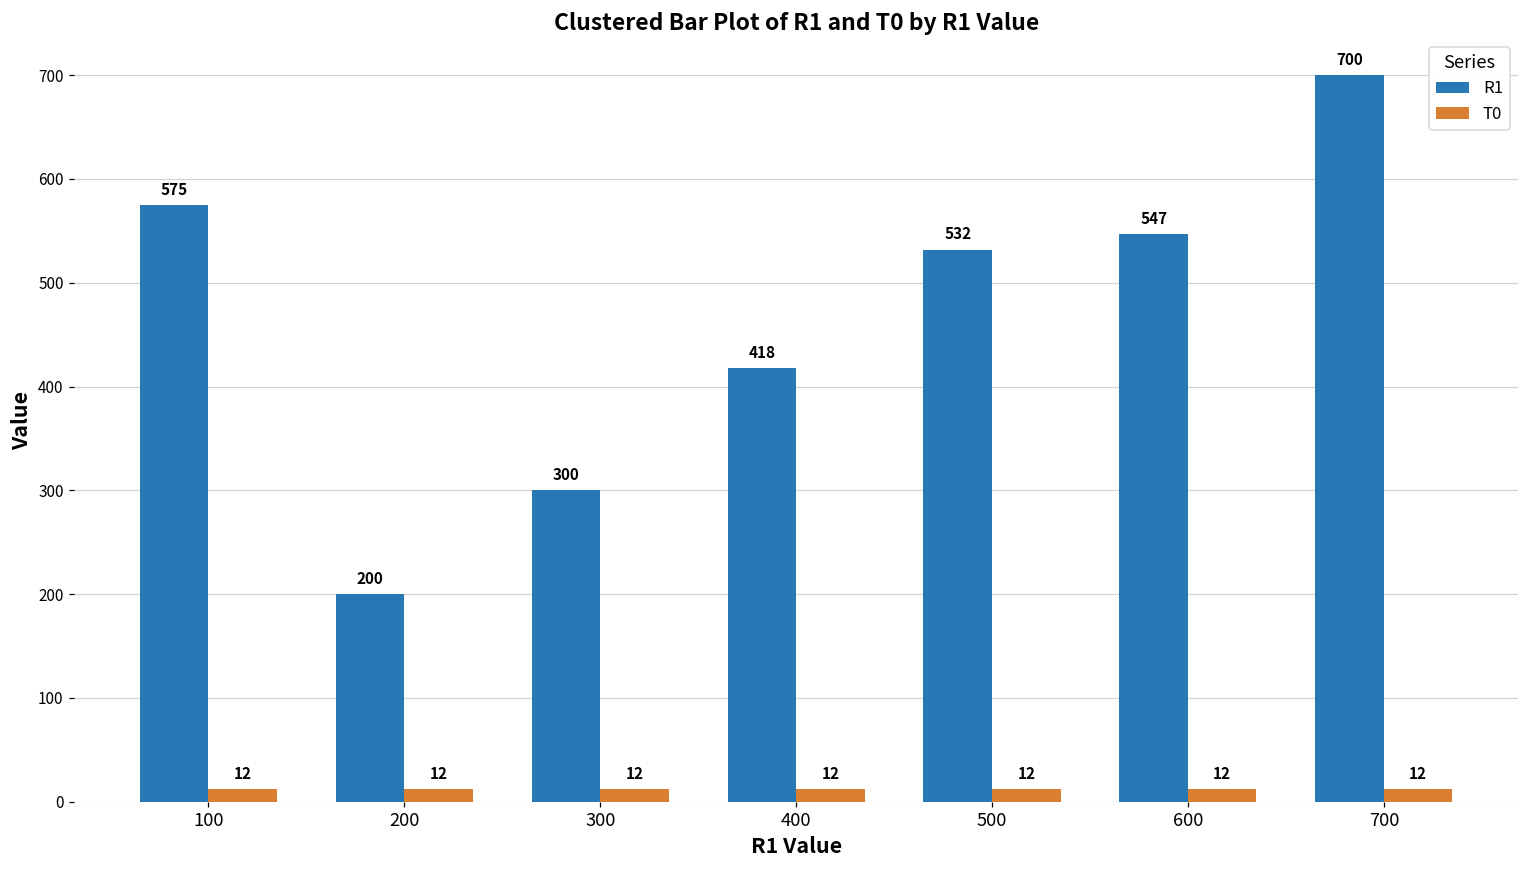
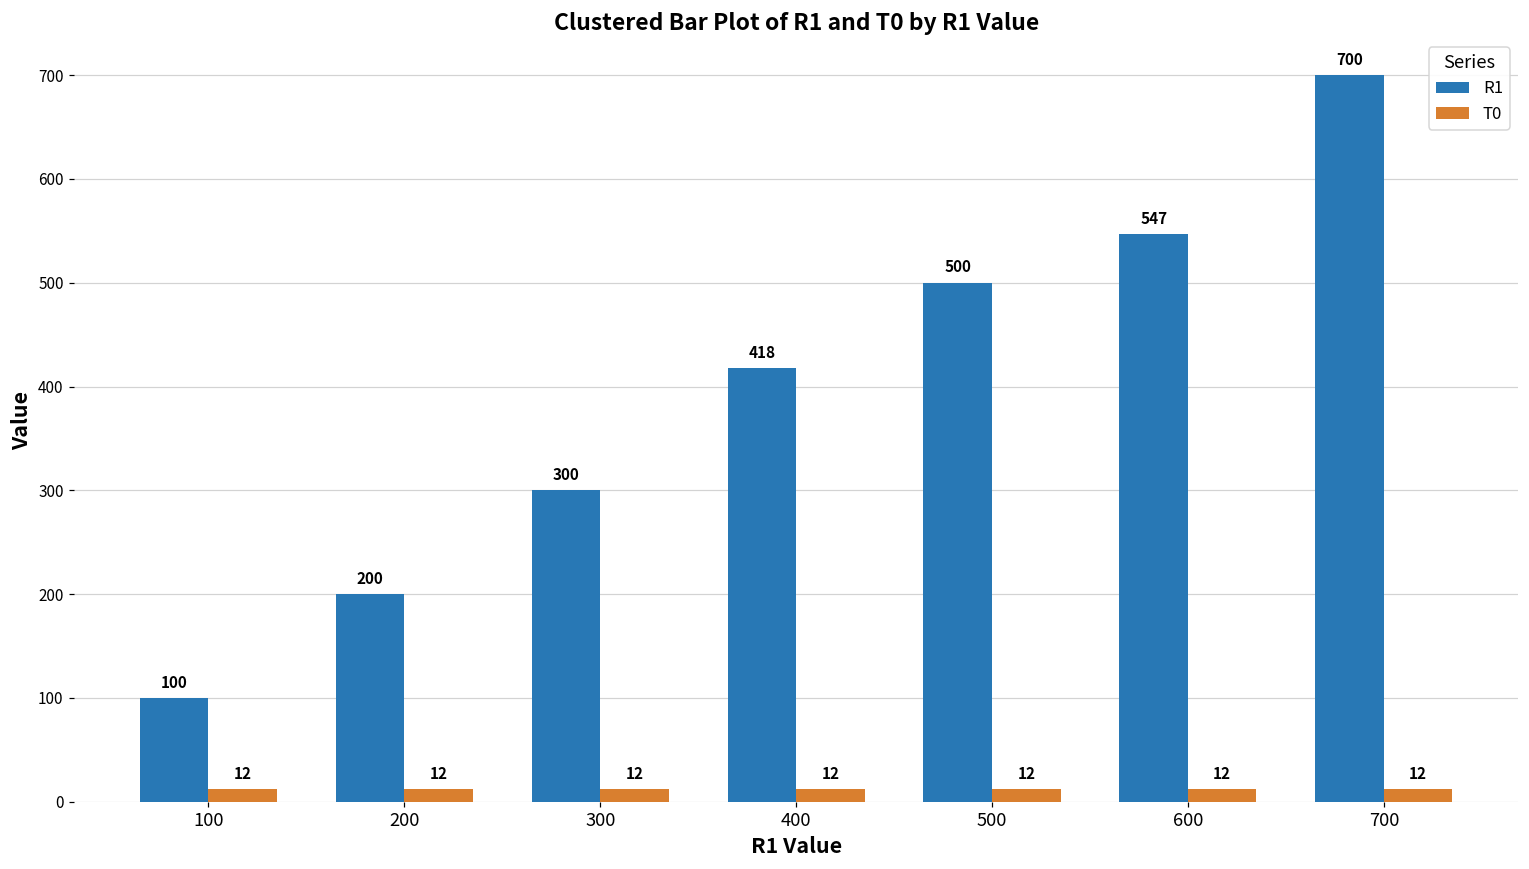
  {
    "R1": {
-     "100": 575,
+     "100": 100,
      "200": 200,
      "300": 300,
      "400": 418,
-     "500": 532,
+     "500": 500,
      "600": 547,
      "700": 700
    },
    "T0": {
      "100": 12,
      "200": 12,
      "300": 12,
      "400": 12,
      "500": 12,
      "600": 12,
      "700": 12
    }
  }
